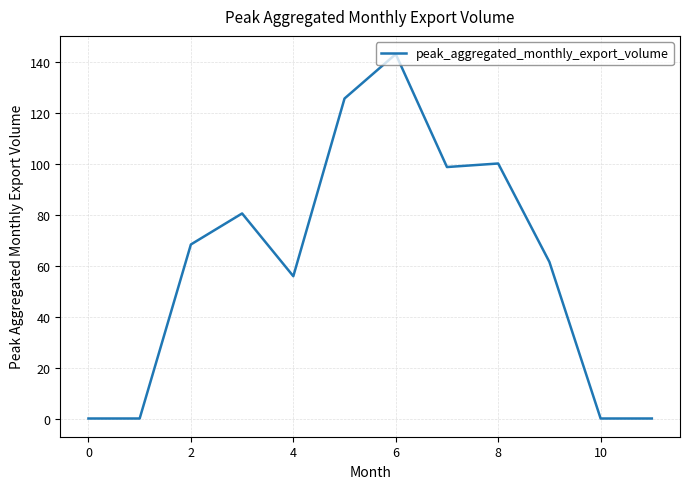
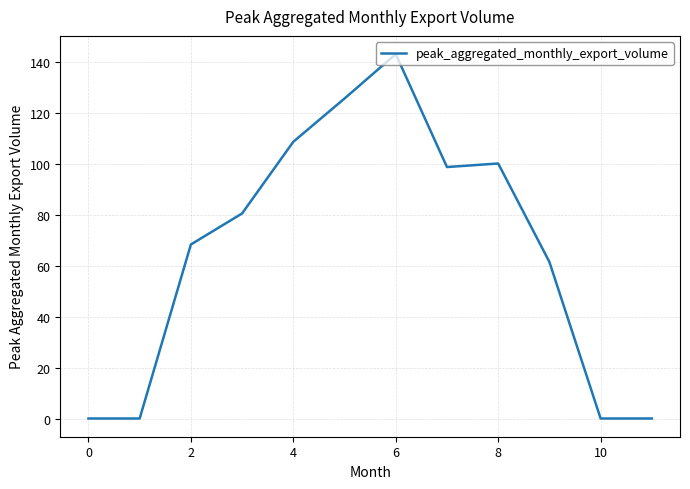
  {
    "0": 0,
    "2": 68,
-   "4": 56,
+   "4": 109,
    "8": 100,
    "10": 0
  }
